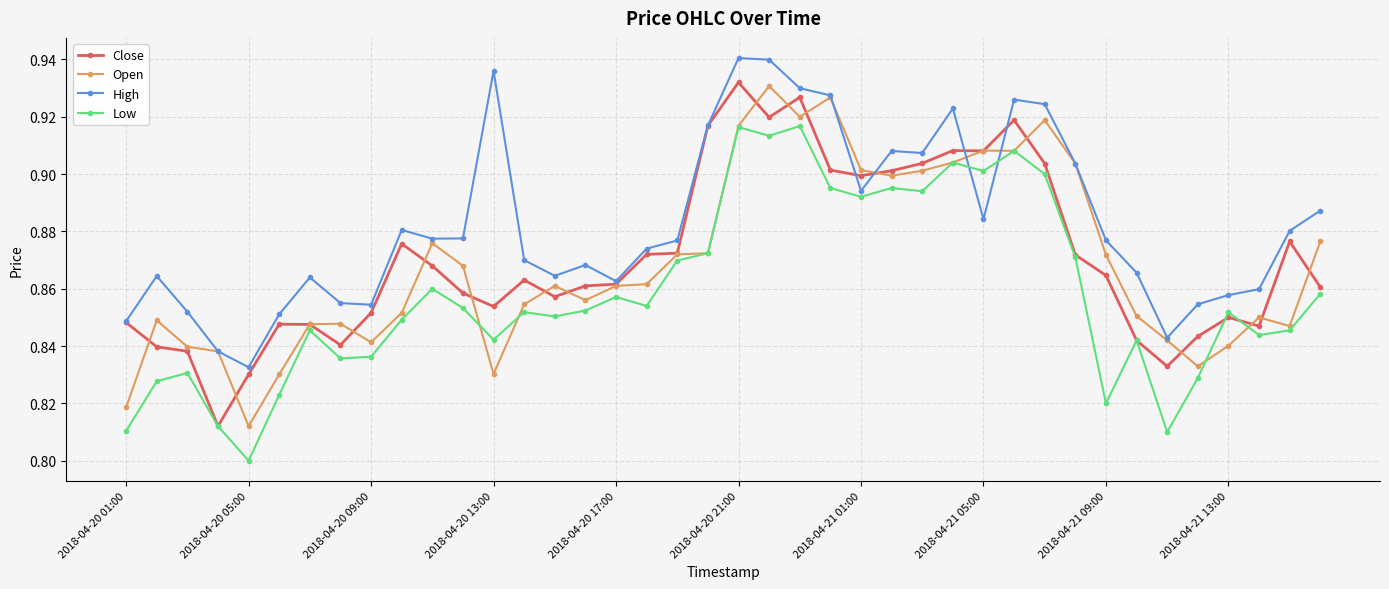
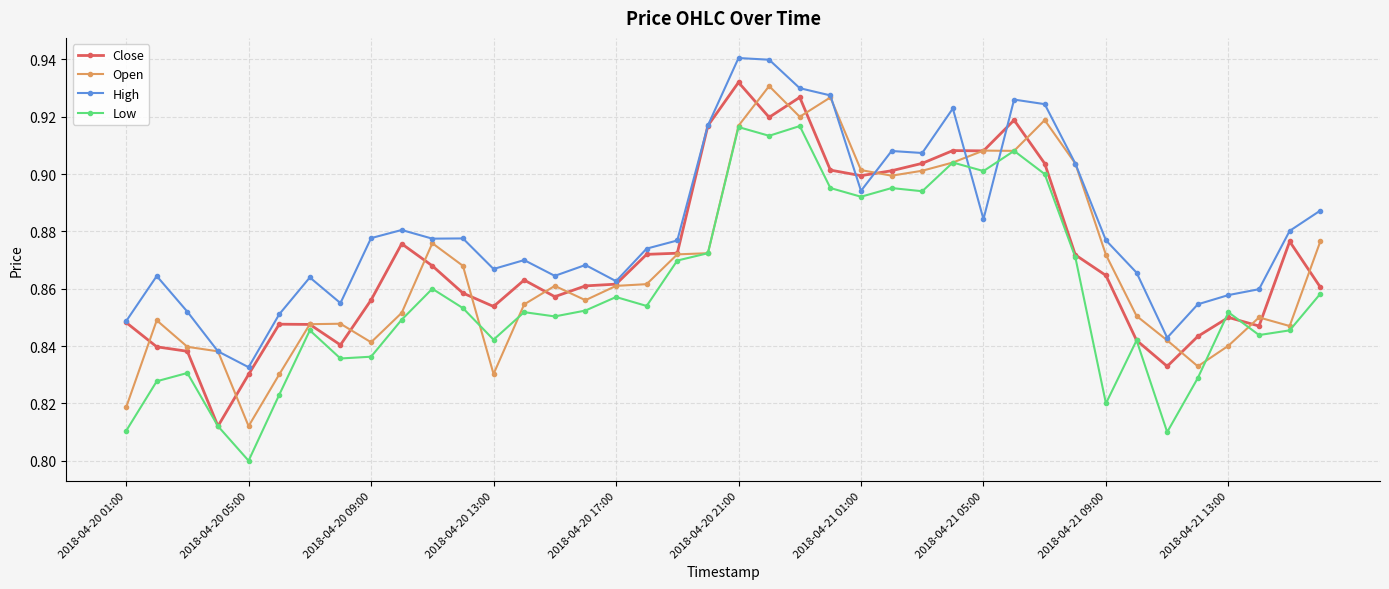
  {
    "Close": {
      "2018-04-20 05:00": 0.830,
-     "2018-04-20 09:00": 0.852,
+     "2018-04-20 09:00": 0.856,
      "2018-04-20 13:00": 0.854,
      "2018-04-20 21:00": 0.932,
      "2018-04-21 01:00": 0.899,
      "2018-04-21 09:00": 0.865,
      "2018-04-21 13:00": 0.850
    },
    "Open": {
      "2018-04-20 01:00": 0.819,
      "2018-04-20 05:00": 0.812,
      "2018-04-20 09:00": 0.841,
      "2018-04-20 13:00": 0.830,
      "2018-04-21 01:00": 0.901,
      "2018-04-21 09:00": 0.872,
      "2018-04-21 13:00": 0.840
    },
    "High": {
      "2018-04-20 05:00": 0.833,
-     "2018-04-20 09:00": 0.854,
-     "2018-04-20 13:00": 0.936,
+     "2018-04-20 09:00": 0.878,
+     "2018-04-20 13:00": 0.867,
      "2018-04-20 17:00": 0.863,
      "2018-04-20 21:00": 0.940,
      "2018-04-21 01:00": 0.894,
      "2018-04-21 05:00": 0.884,
      "2018-04-21 09:00": 0.877,
      "2018-04-21 13:00": 0.858
    },
    "Low": {
      "2018-04-20 01:00": 0.810,
      "2018-04-20 05:00": 0.800,
      "2018-04-20 09:00": 0.836,
      "2018-04-20 13:00": 0.842,
      "2018-04-20 17:00": 0.857,
      "2018-04-21 01:00": 0.892,
      "2018-04-21 05:00": 0.901,
      "2018-04-21 09:00": 0.820,
      "2018-04-21 13:00": 0.852
    }
  }
